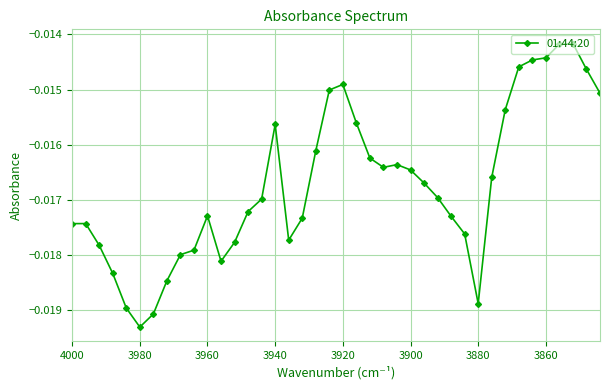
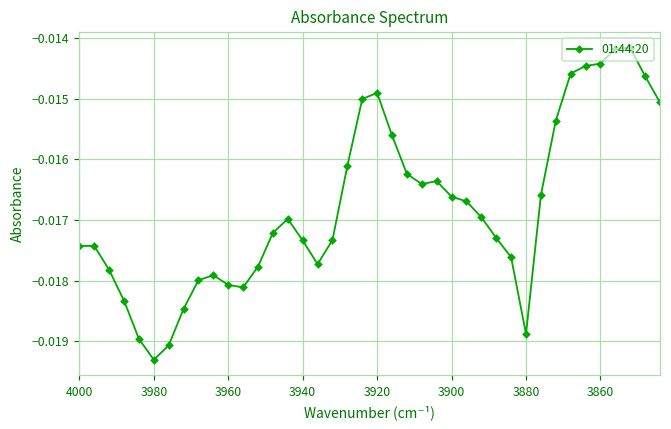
  {
    "4000": -0.0174,
    "3980": -0.0193,
-   "3960": -0.0173,
-   "3940": -0.0156,
+   "3960": -0.0181,
+   "3940": -0.0173,
    "3920": -0.0149,
-   "3900": -0.0165,
+   "3900": -0.0166,
    "3880": -0.0189,
    "3860": -0.0144
  }
